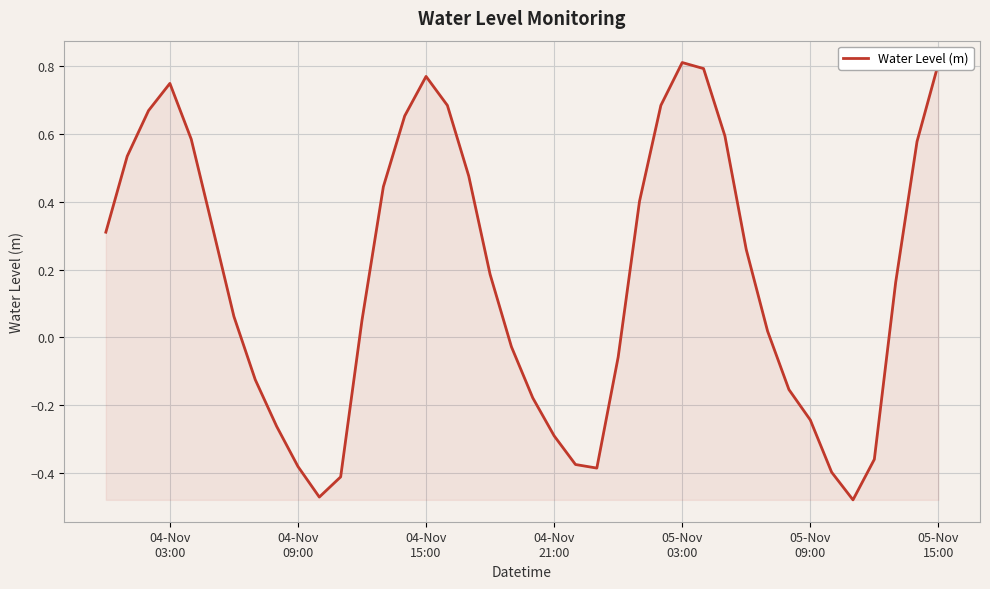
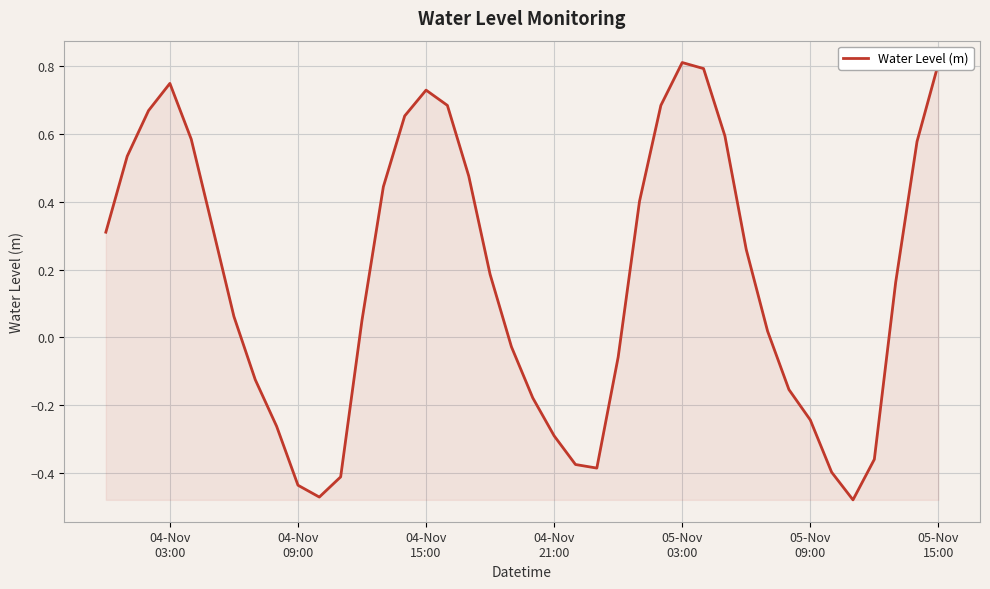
  {
    "04-Nov 03:00": 0.75,
-   "04-Nov 09:00": -0.38,
-   "04-Nov 15:00": 0.77,
+   "04-Nov 09:00": -0.44,
+   "04-Nov 15:00": 0.73,
    "04-Nov 21:00": -0.29,
    "05-Nov 03:00": 0.81,
    "05-Nov 09:00": -0.24
  }
